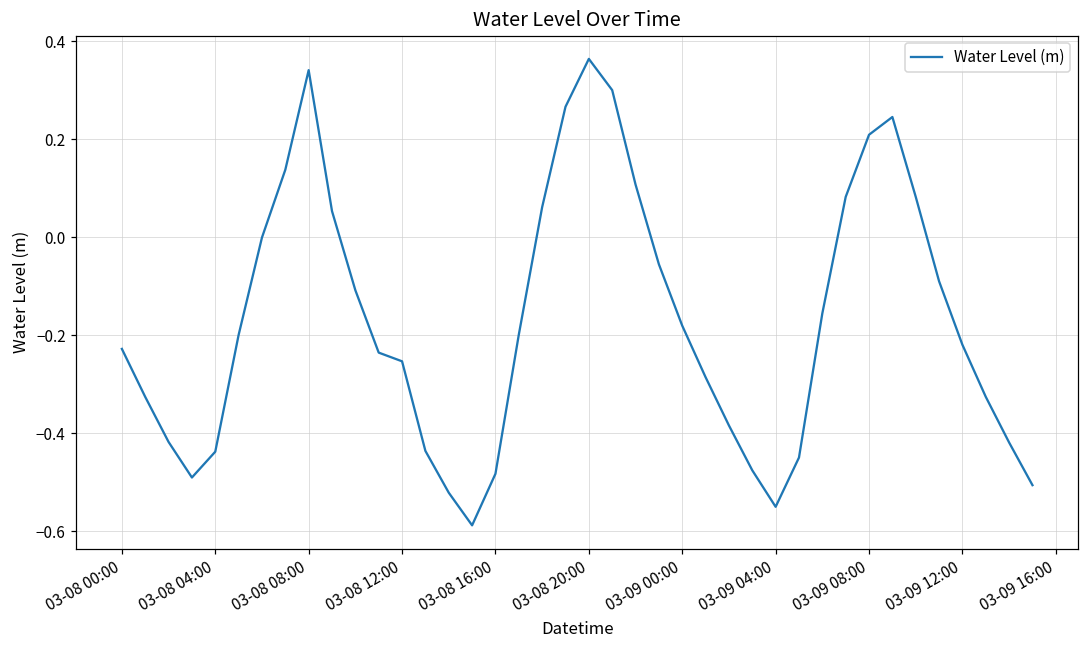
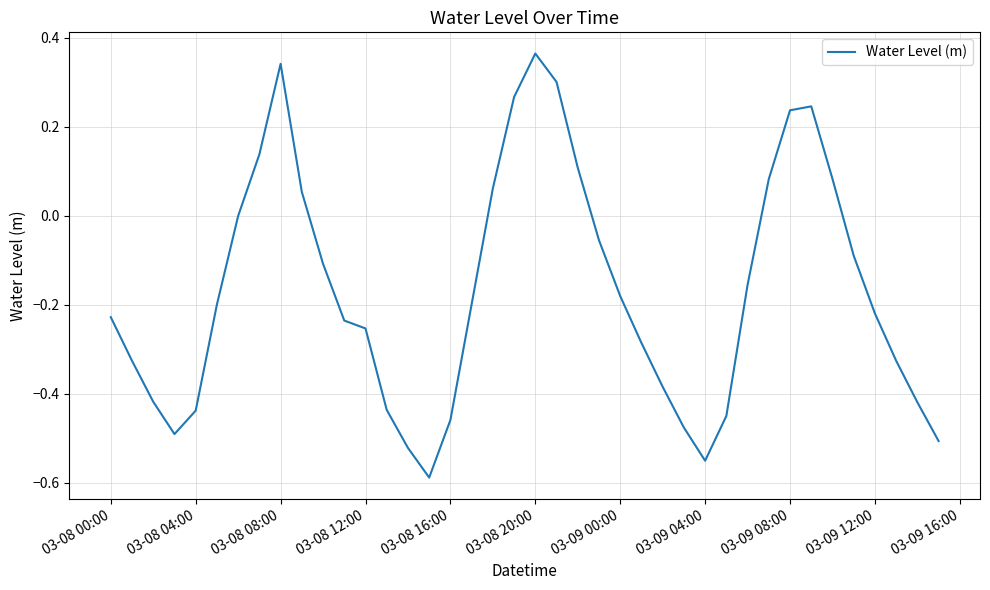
  {
    "03-08 00:00": -0.23,
    "03-08 04:00": -0.44,
    "03-08 08:00": 0.34,
    "03-08 12:00": -0.25,
-   "03-08 16:00": -0.48,
+   "03-08 16:00": -0.46,
    "03-08 20:00": 0.36,
    "03-09 00:00": -0.18,
    "03-09 04:00": -0.55,
-   "03-09 08:00": 0.21,
+   "03-09 08:00": 0.24,
    "03-09 12:00": -0.22
  }
